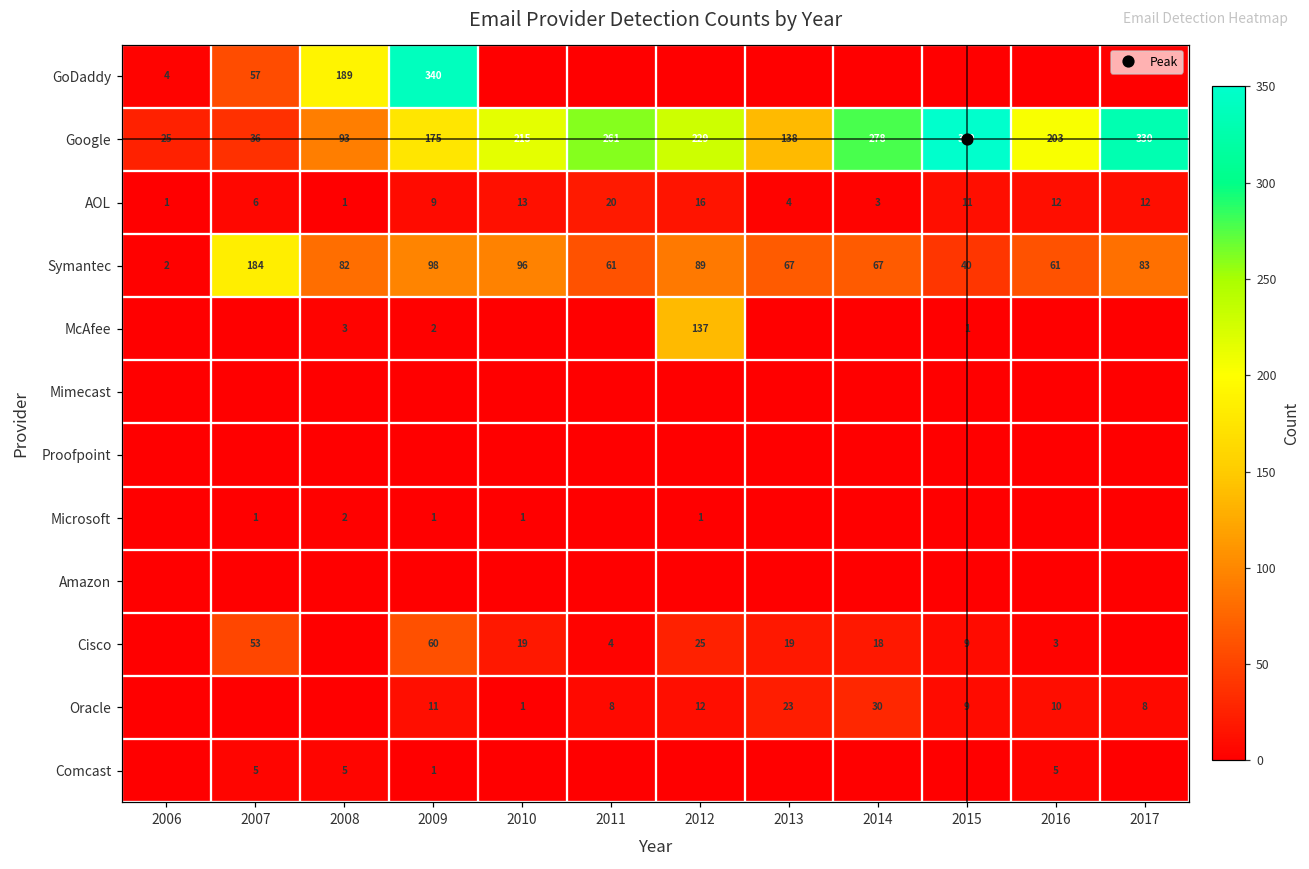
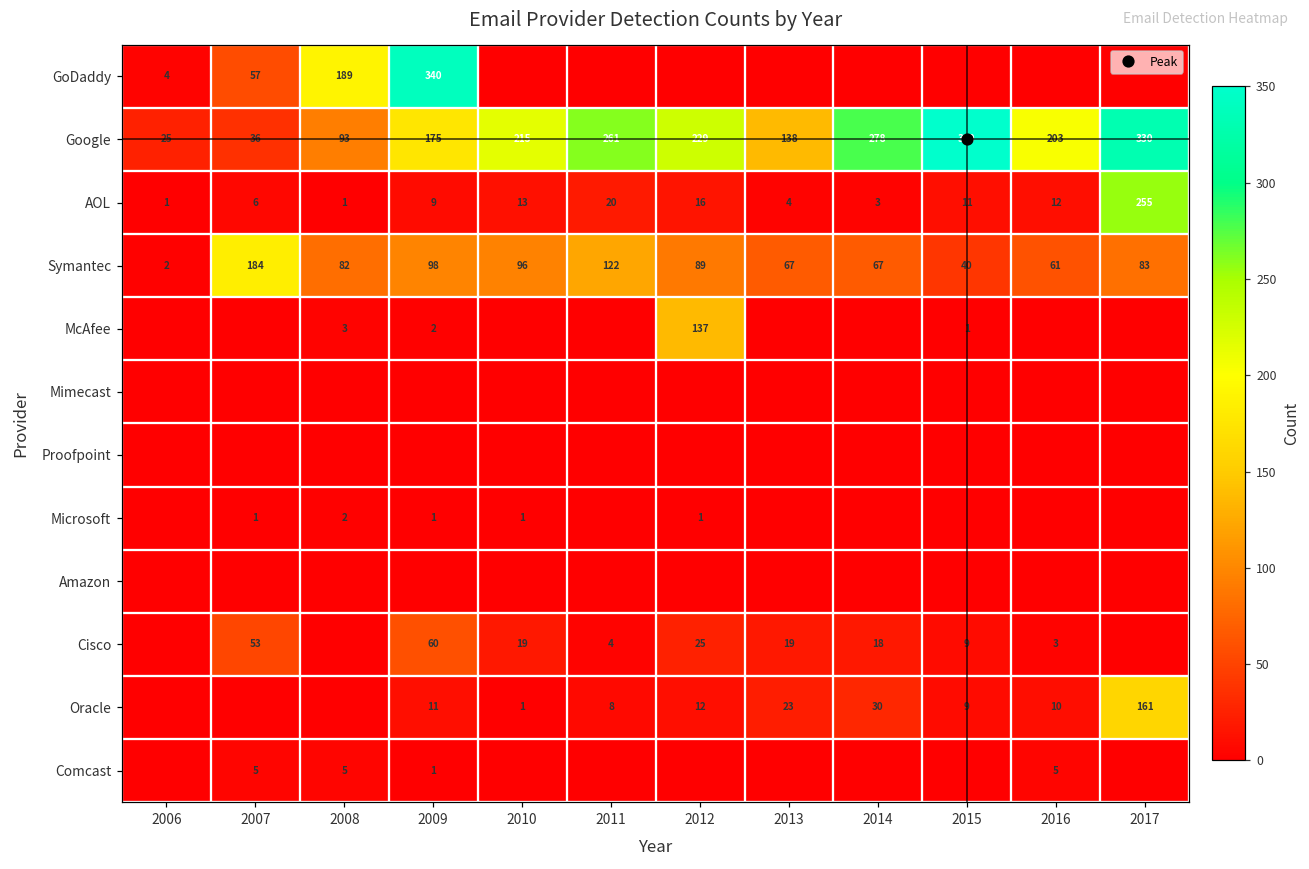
  {
    "GoDaddy": {
      "2006": 4,
      "2007": 57,
      "2008": 189,
      "2009": 340
    },
    "Google": {
      "2006": 25,
      "2007": 36,
      "2008": 93,
      "2009": 175,
      "2010": 215,
      "2011": 261,
      "2012": 229,
      "2013": 138,
      "2014": 278,
      "2016": 203,
      "2017": 330
    },
    "AOL": {
      "2006": 1,
      "2007": 6,
      "2008": 1,
      "2009": 9,
      "2010": 13,
      "2011": 20,
      "2012": 16,
      "2013": 4,
      "2014": 3,
      "2015": 11,
      "2016": 12,
-     "2017": 12
+     "2017": 255
    },
    "Symantec": {
      "2006": 2,
      "2007": 184,
      "2008": 82,
      "2009": 98,
      "2010": 96,
-     "2011": 61,
+     "2011": 122,
      "2012": 89,
      "2013": 67,
      "2014": 67,
      "2015": 40,
      "2016": 61,
      "2017": 83
    },
    "McAfee": {
      "2008": 3,
      "2009": 2,
      "2012": 137,
      "2015": 1
    },
    "Microsoft": {
      "2007": 1,
      "2008": 2,
      "2009": 1,
      "2010": 1,
      "2012": 1
    },
    "Cisco": {
      "2007": 53,
      "2009": 60,
      "2010": 19,
      "2011": 4,
      "2012": 25,
      "2013": 19,
      "2014": 18,
      "2015": 9,
      "2016": 3
    },
    "Oracle": {
      "2009": 11,
      "2010": 1,
      "2011": 8,
      "2012": 12,
      "2013": 23,
      "2014": 30,
      "2015": 9,
      "2016": 10,
-     "2017": 8
+     "2017": 161
    },
    "Comcast": {
      "2007": 5,
      "2008": 5,
      "2009": 1,
      "2016": 5
    }
  }
